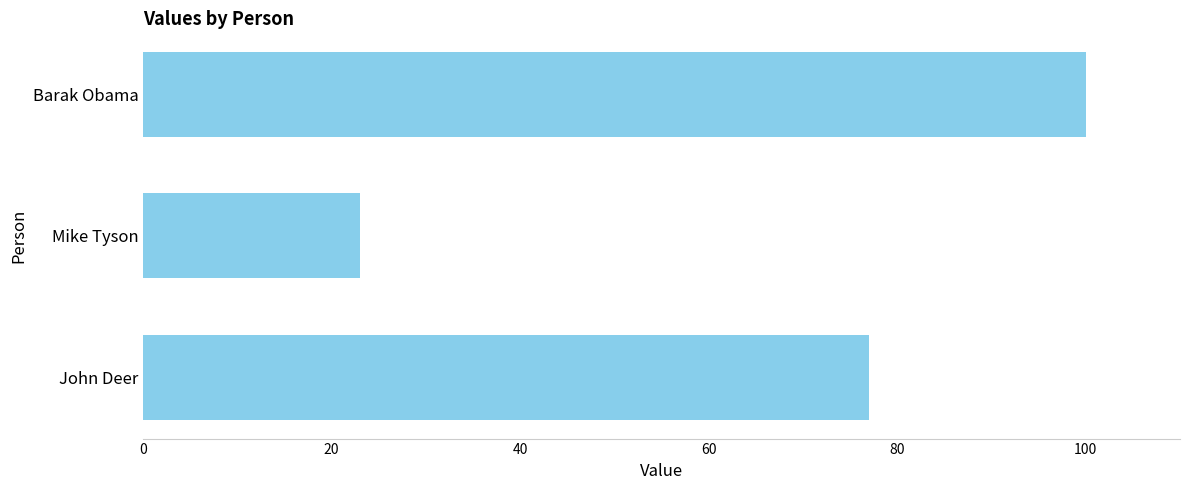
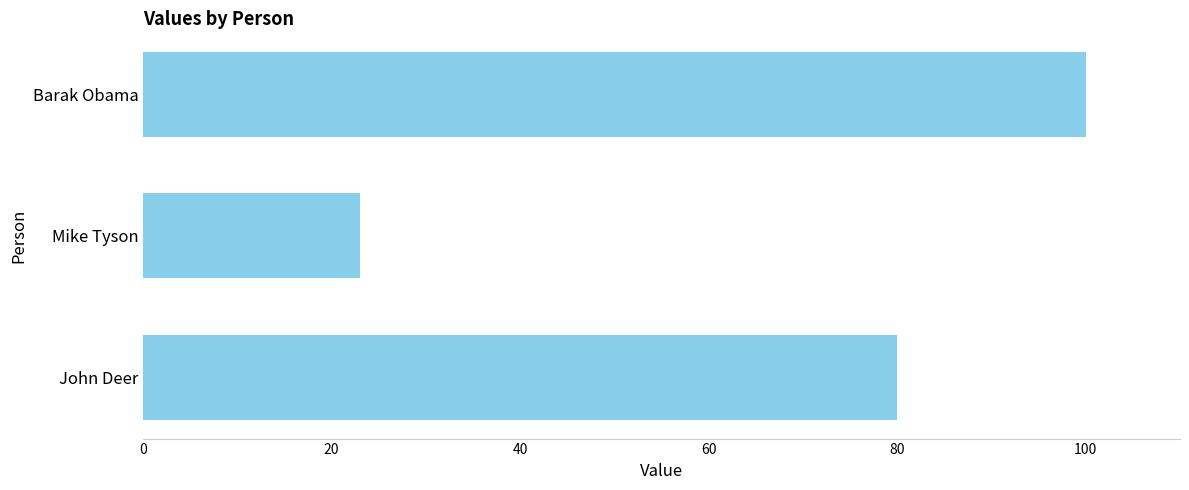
  {
    "Barak Obama": 100,
    "Mike Tyson": 23,
-   "John Deer": 77
+   "John Deer": 80
  }
